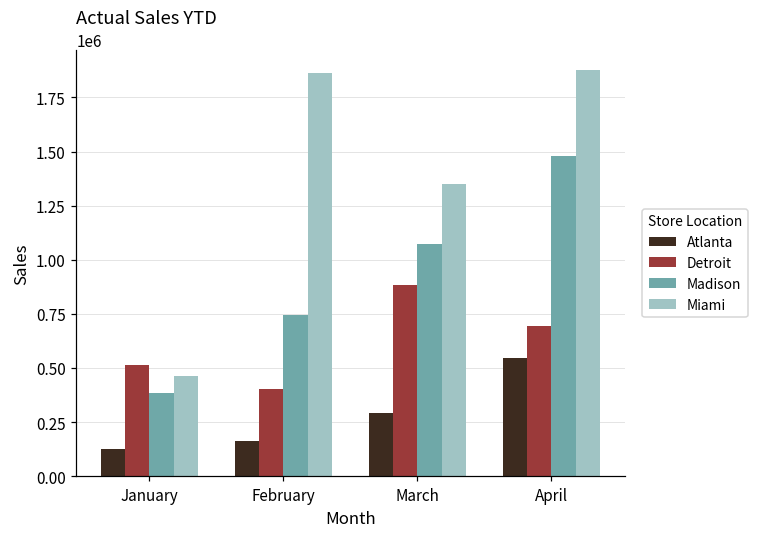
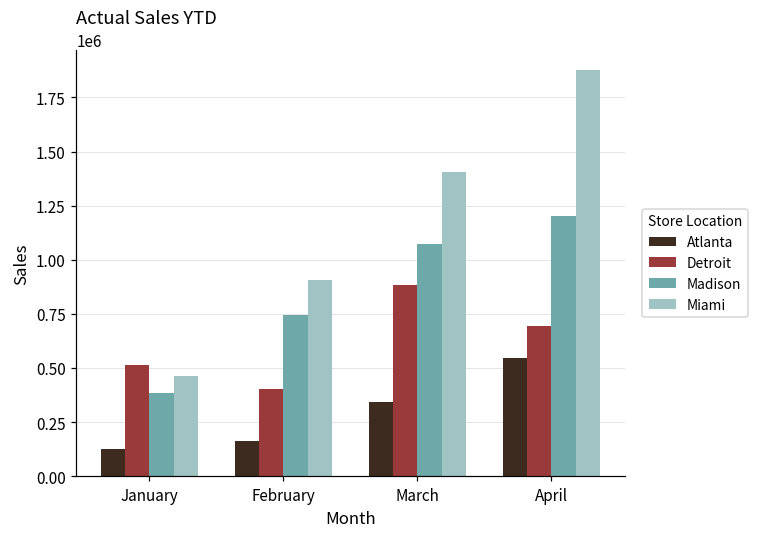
  {
    "Atlanta": {
      "January": 120000,
      "February": 160000,
-     "March": 290000,
+     "March": 340000,
      "April": 540000
    },
    "Detroit": {
      "January": 510000,
      "February": 400000,
      "March": 880000,
      "April": 690000
    },
    "Madison": {
      "January": 390000,
      "February": 740000,
      "March": 1070000,
-     "April": 1480000
+     "April": 1200000
    },
    "Miami": {
      "January": 460000,
-     "February": 1860000,
-     "March": 1350000,
+     "February": 910000,
+     "March": 1400000,
      "April": 1880000
    }
  }
